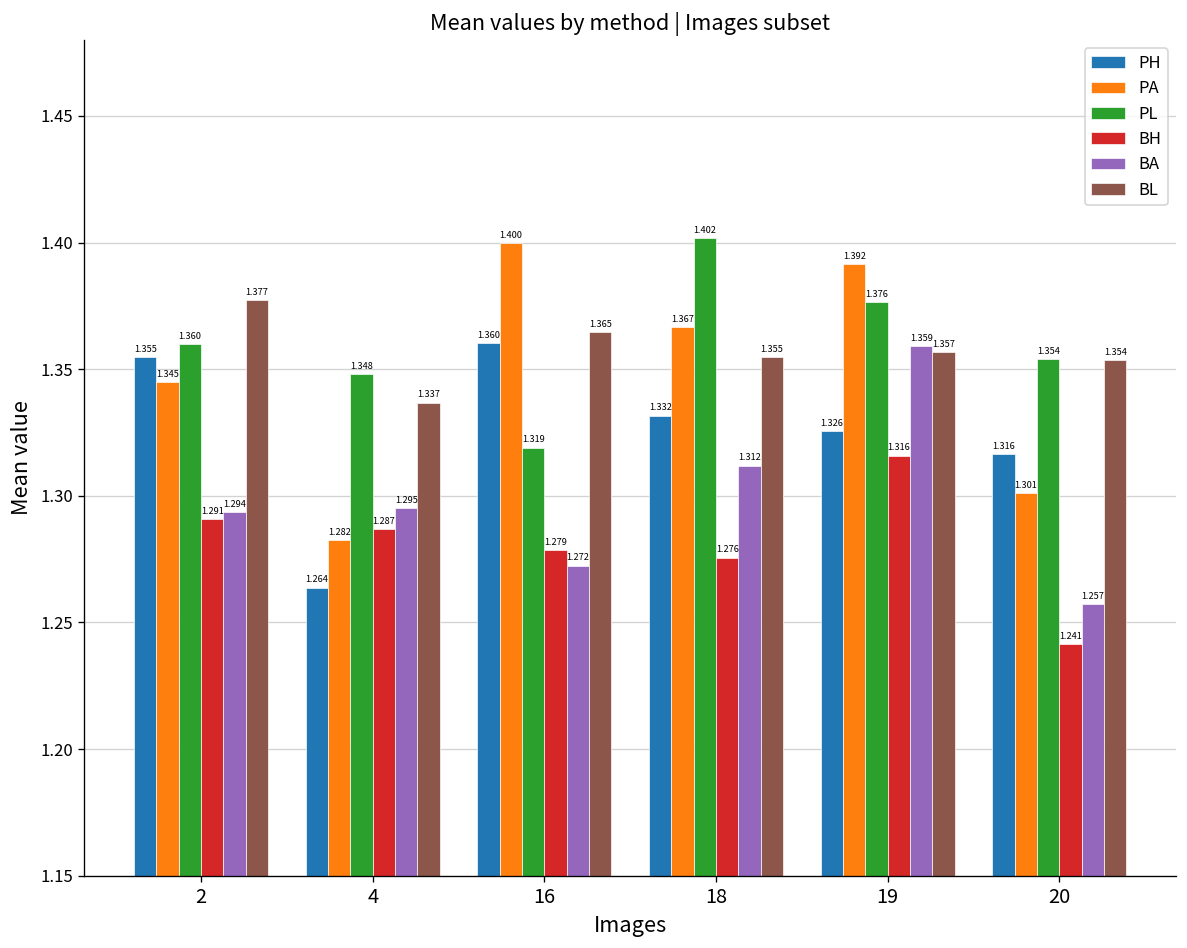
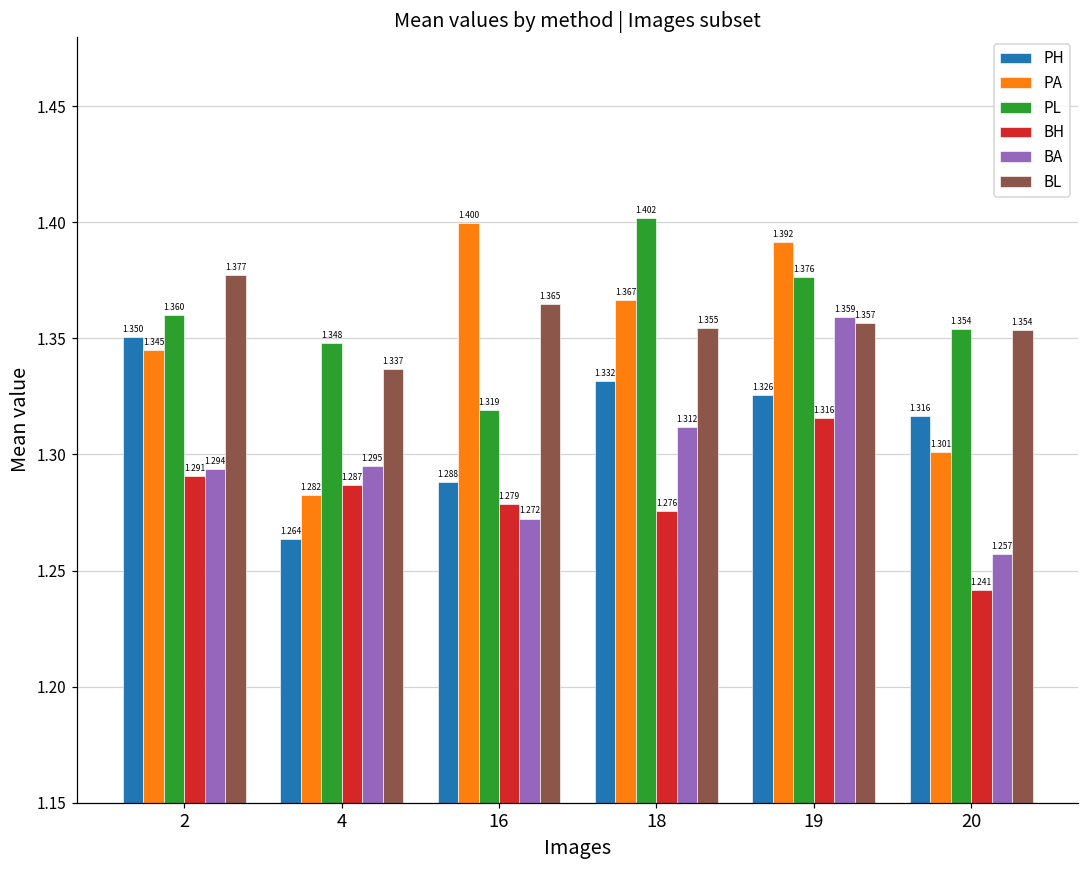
  {
    "PH": {
-     "2": 1.355,
+     "2": 1.350,
      "4": 1.264,
-     "16": 1.360,
+     "16": 1.288,
      "18": 1.332,
      "19": 1.326,
      "20": 1.316
    },
    "PA": {
      "2": 1.345,
      "4": 1.282,
      "16": 1.400,
      "18": 1.367,
      "19": 1.392,
      "20": 1.301
    },
    "PL": {
      "2": 1.360,
      "4": 1.348,
      "16": 1.319,
      "18": 1.402,
      "19": 1.376,
      "20": 1.354
    },
    "BH": {
      "2": 1.291,
      "4": 1.287,
      "16": 1.279,
      "18": 1.276,
      "19": 1.316,
      "20": 1.241
    },
    "BA": {
      "2": 1.294,
      "4": 1.295,
      "16": 1.272,
      "18": 1.312,
      "19": 1.359,
      "20": 1.257
    },
    "BL": {
      "2": 1.377,
      "4": 1.337,
      "16": 1.365,
      "18": 1.355,
      "19": 1.357,
      "20": 1.354
    }
  }
